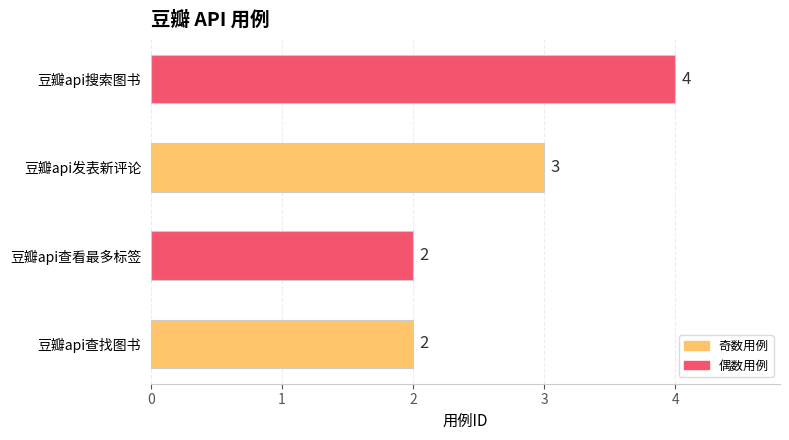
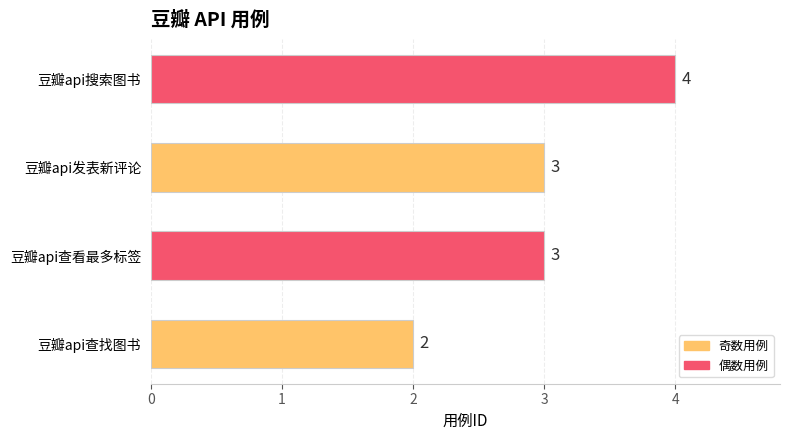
  {
    "豆瓣api搜索图书": 4,
    "豆瓣api发表新评论": 3,
-   "豆瓣api查看最多标签": 2,
+   "豆瓣api查看最多标签": 3,
    "豆瓣api查找图书": 2
  }
